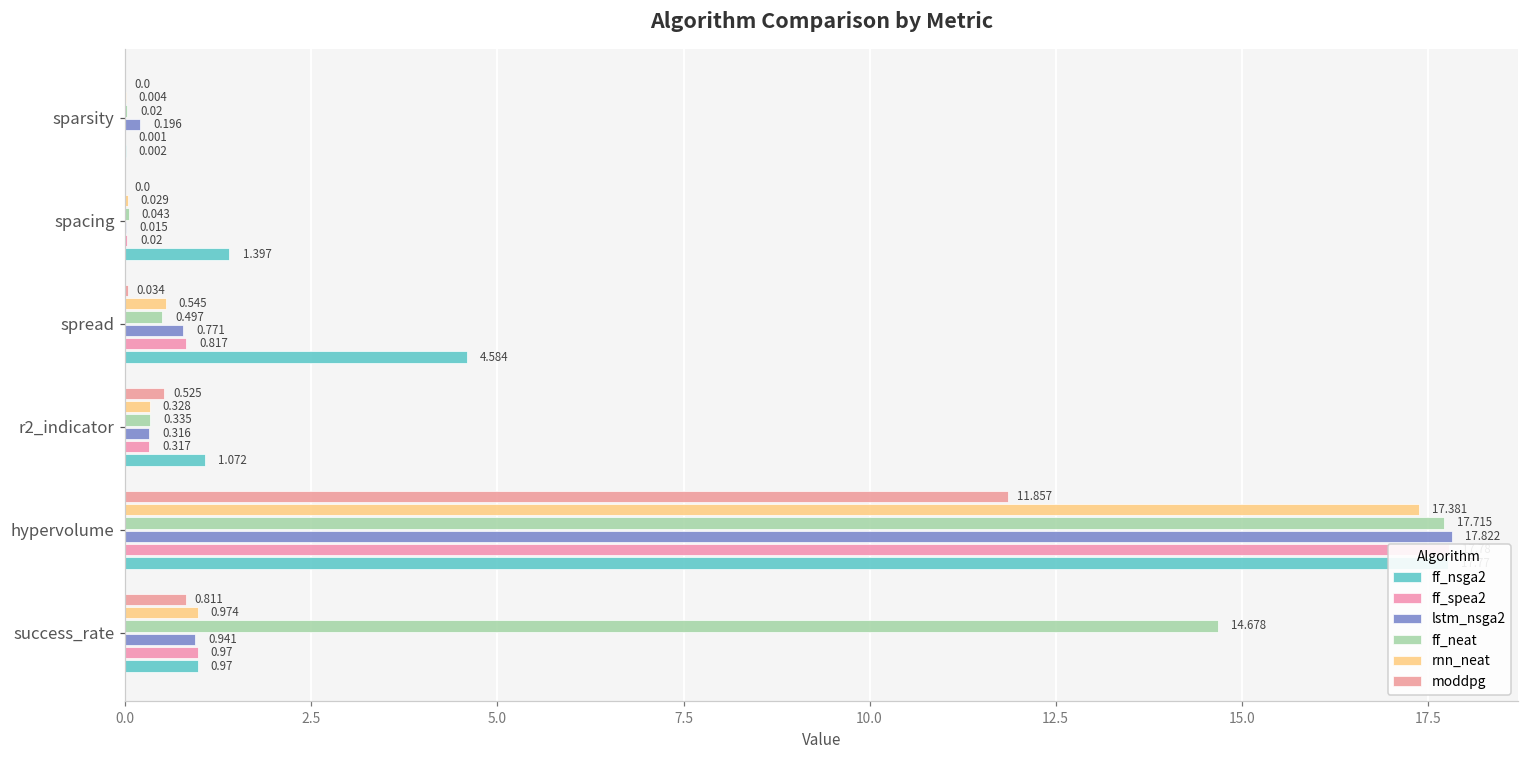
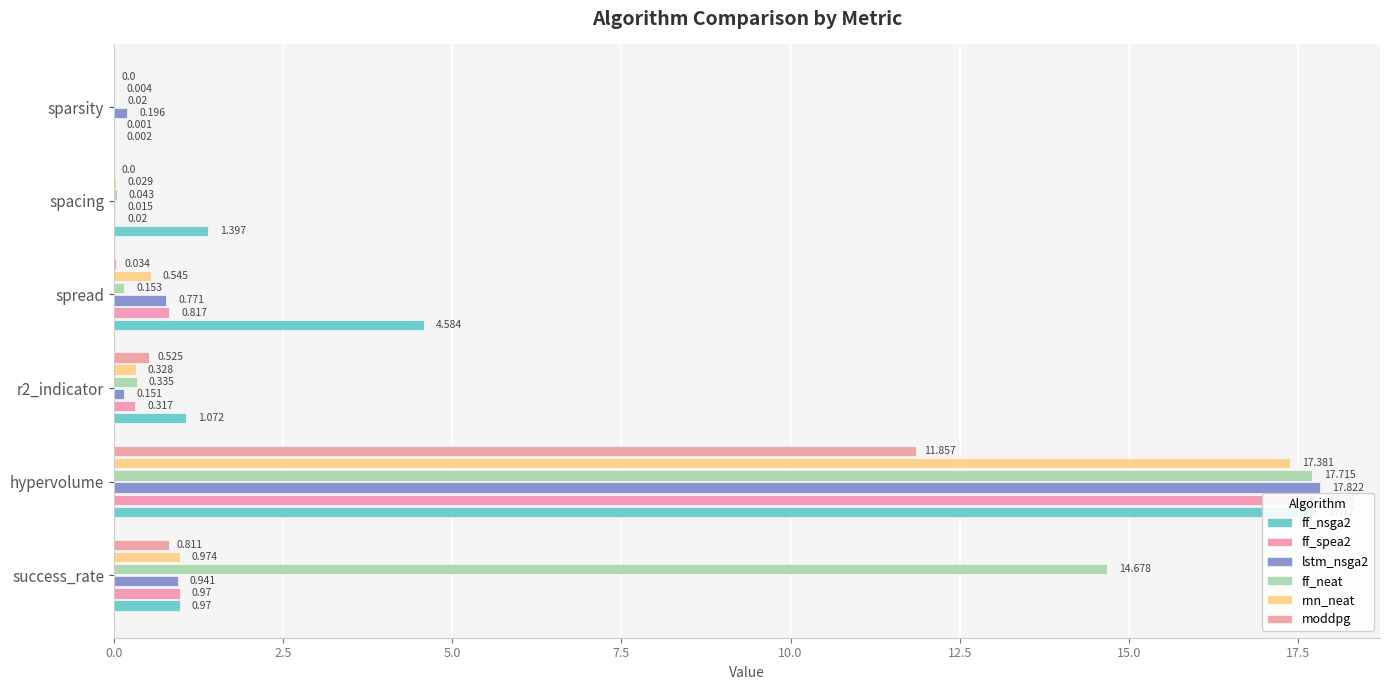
  {
    "ff_nsga2": {
      "sparsity": 0.002,
      "spacing": 1.397,
      "spread": 4.584,
      "r2_indicator": 1.072,
      "success_rate": 0.97
    },
    "lstm_nsga2": {
      "sparsity": 0.196,
      "spacing": 0.015,
      "spread": 0.771,
-     "r2_indicator": 0.316,
+     "r2_indicator": 0.151,
      "hypervolume": 17.822,
      "success_rate": 0.941
    },
    "ff_neat": {
      "sparsity": 0.02,
      "spacing": 0.043,
-     "spread": 0.497,
+     "spread": 0.153,
      "r2_indicator": 0.335,
      "hypervolume": 17.715,
      "success_rate": 14.678
    }
  }
